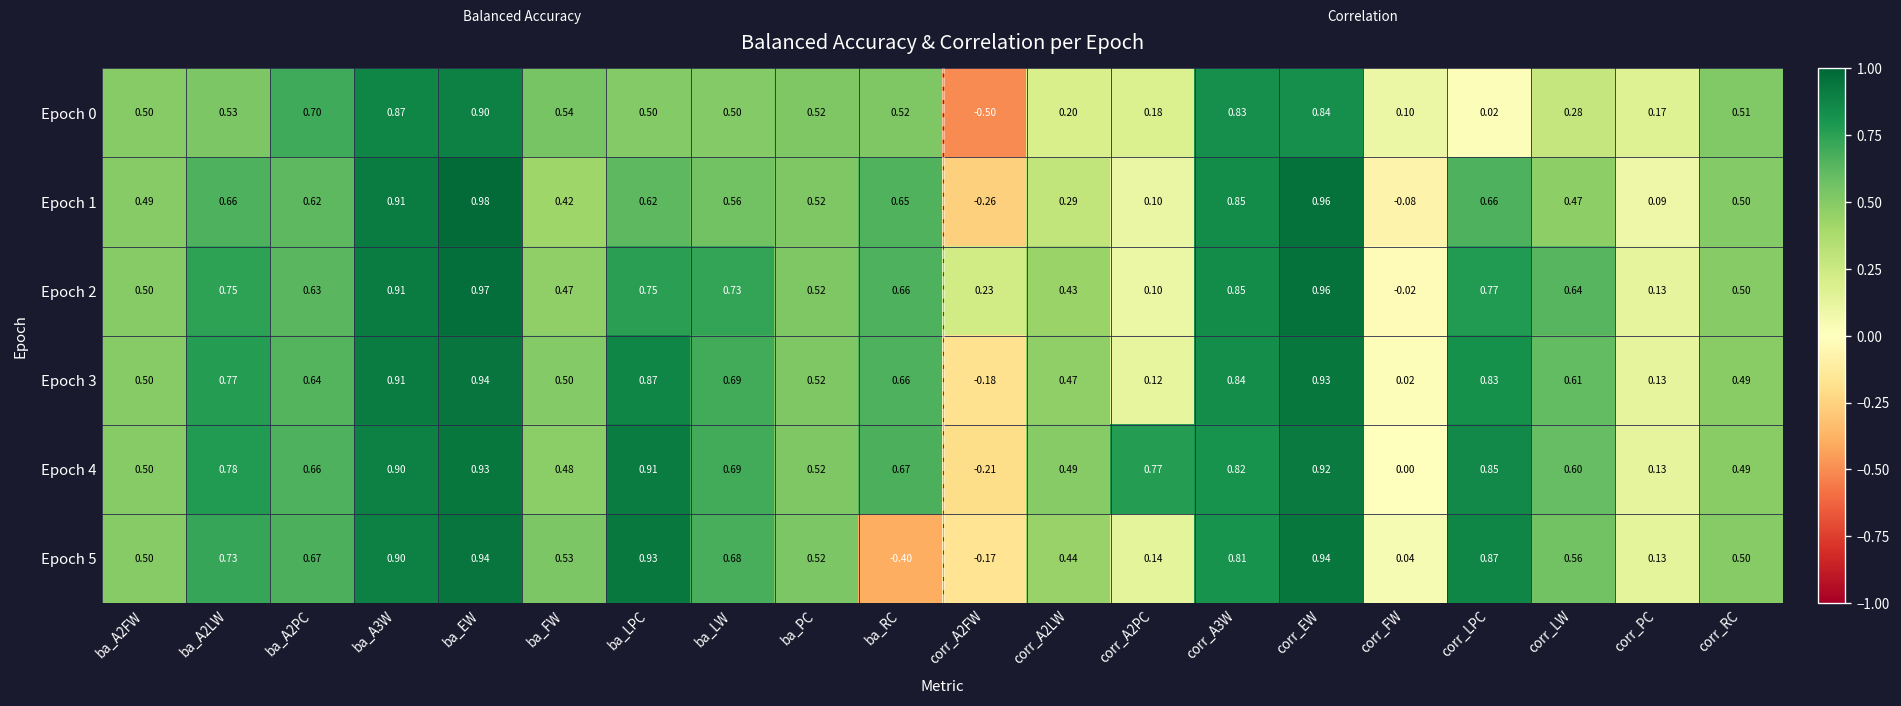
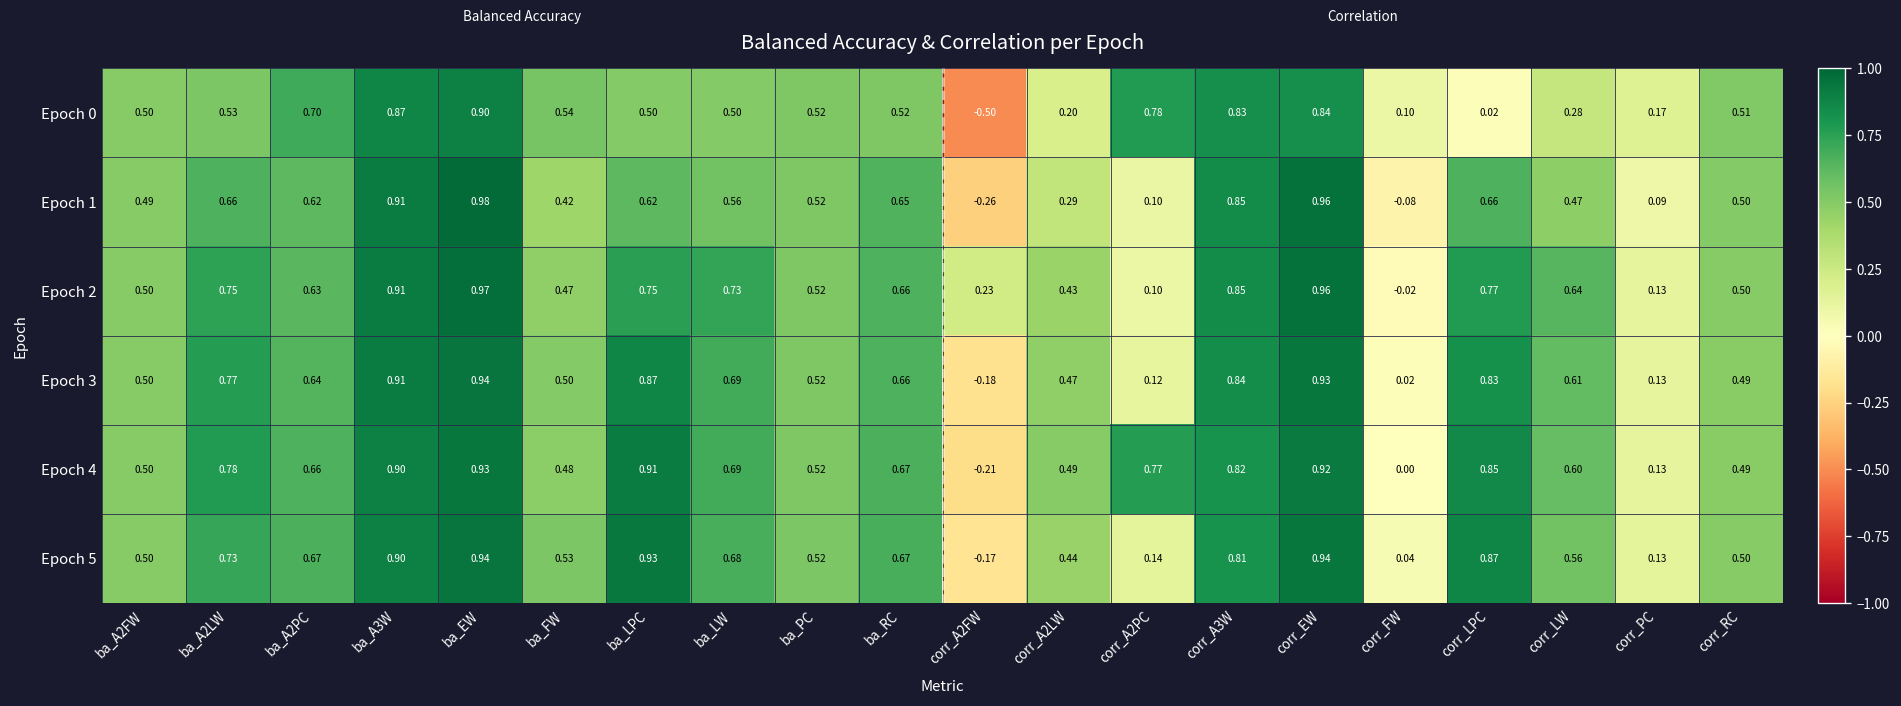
  {
    "Epoch 0": {
      "ba_A2FW": 0.50,
      "ba_A2LW": 0.53,
      "ba_A2PC": 0.70,
      "ba_A3W": 0.87,
      "ba_EW": 0.90,
      "ba_FW": 0.54,
      "ba_LPC": 0.50,
      "ba_LW": 0.50,
      "ba_PC": 0.52,
      "ba_RC": 0.52,
      "corr_A2FW": -0.50,
      "corr_A2LW": 0.20,
-     "corr_A2PC": 0.18,
+     "corr_A2PC": 0.78,
      "corr_A3W": 0.83,
      "corr_EW": 0.84,
      "corr_FW": 0.10,
      "corr_LPC": 0.02,
      "corr_LW": 0.28,
      "corr_PC": 0.17,
      "corr_RC": 0.51
    },
    "Epoch 1": {
      "ba_A2FW": 0.49,
      "ba_A2LW": 0.66,
      "ba_A2PC": 0.62,
      "ba_A3W": 0.91,
      "ba_EW": 0.98,
      "ba_FW": 0.42,
      "ba_LPC": 0.62,
      "ba_LW": 0.56,
      "ba_PC": 0.52,
      "ba_RC": 0.65,
      "corr_A2FW": -0.26,
      "corr_A2LW": 0.29,
      "corr_A2PC": 0.10,
      "corr_A3W": 0.85,
      "corr_EW": 0.96,
      "corr_FW": -0.08,
      "corr_LPC": 0.66,
      "corr_LW": 0.47,
      "corr_PC": 0.09,
      "corr_RC": 0.50
    },
    "Epoch 2": {
      "ba_A2FW": 0.50,
      "ba_A2LW": 0.75,
      "ba_A2PC": 0.63,
      "ba_A3W": 0.91,
      "ba_EW": 0.97,
      "ba_FW": 0.47,
      "ba_LPC": 0.75,
      "ba_LW": 0.73,
      "ba_PC": 0.52,
      "ba_RC": 0.66,
      "corr_A2FW": 0.23,
      "corr_A2LW": 0.43,
      "corr_A2PC": 0.10,
      "corr_A3W": 0.85,
      "corr_EW": 0.96,
      "corr_FW": -0.02,
      "corr_LPC": 0.77,
      "corr_LW": 0.64,
      "corr_PC": 0.13,
      "corr_RC": 0.50
    },
    "Epoch 3": {
      "ba_A2FW": 0.50,
      "ba_A2LW": 0.77,
      "ba_A2PC": 0.64,
      "ba_A3W": 0.91,
      "ba_EW": 0.94,
      "ba_FW": 0.50,
      "ba_LPC": 0.87,
      "ba_LW": 0.69,
      "ba_PC": 0.52,
      "ba_RC": 0.66,
      "corr_A2FW": -0.18,
      "corr_A2LW": 0.47,
      "corr_A2PC": 0.12,
      "corr_A3W": 0.84,
      "corr_EW": 0.93,
      "corr_FW": 0.02,
      "corr_LPC": 0.83,
      "corr_LW": 0.61,
      "corr_PC": 0.13,
      "corr_RC": 0.49
    },
    "Epoch 4": {
      "ba_A2FW": 0.50,
      "ba_A2LW": 0.78,
      "ba_A2PC": 0.66,
      "ba_A3W": 0.90,
      "ba_EW": 0.93,
      "ba_FW": 0.48,
      "ba_LPC": 0.91,
      "ba_LW": 0.69,
      "ba_PC": 0.52,
      "ba_RC": 0.67,
      "corr_A2FW": -0.21,
      "corr_A2LW": 0.49,
      "corr_A2PC": 0.77,
      "corr_A3W": 0.82,
      "corr_EW": 0.92,
      "corr_FW": 0.00,
      "corr_LPC": 0.85,
      "corr_LW": 0.60,
      "corr_PC": 0.13,
      "corr_RC": 0.49
    },
    "Epoch 5": {
      "ba_A2FW": 0.50,
      "ba_A2LW": 0.73,
      "ba_A2PC": 0.67,
      "ba_A3W": 0.90,
      "ba_EW": 0.94,
      "ba_FW": 0.53,
      "ba_LPC": 0.93,
      "ba_LW": 0.68,
      "ba_PC": 0.52,
-     "ba_RC": -0.40,
+     "ba_RC": 0.67,
      "corr_A2FW": -0.17,
      "corr_A2LW": 0.44,
      "corr_A2PC": 0.14,
      "corr_A3W": 0.81,
      "corr_EW": 0.94,
      "corr_FW": 0.04,
      "corr_LPC": 0.87,
      "corr_LW": 0.56,
      "corr_PC": 0.13,
      "corr_RC": 0.50
    }
  }
